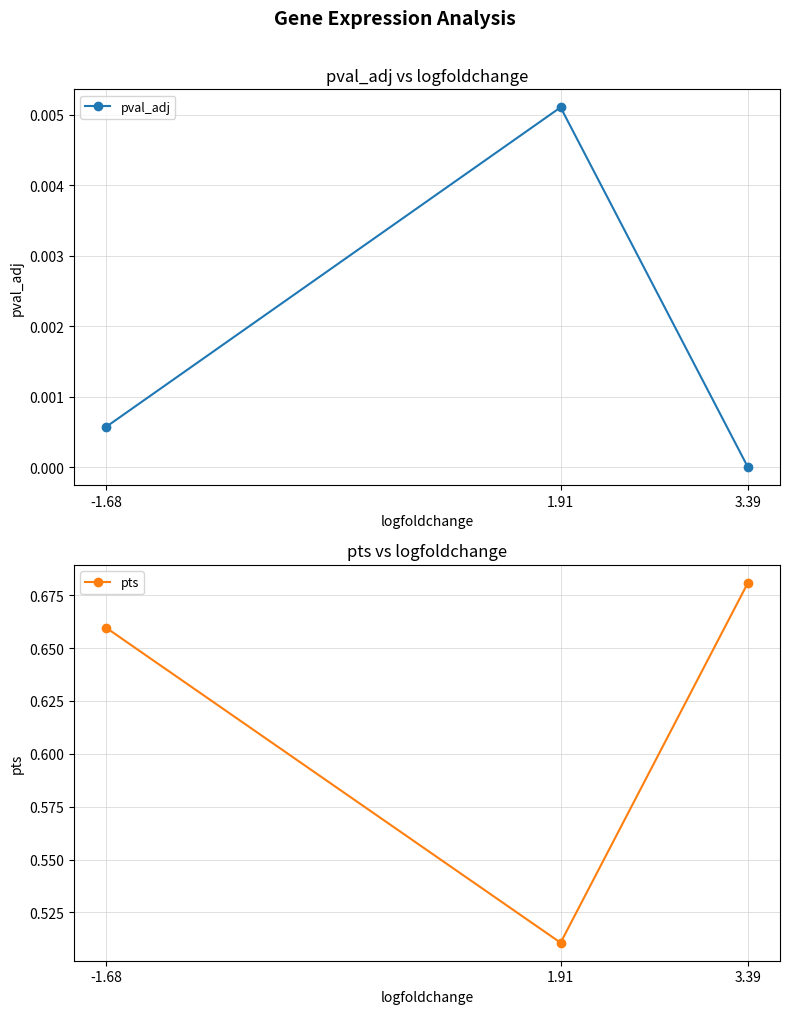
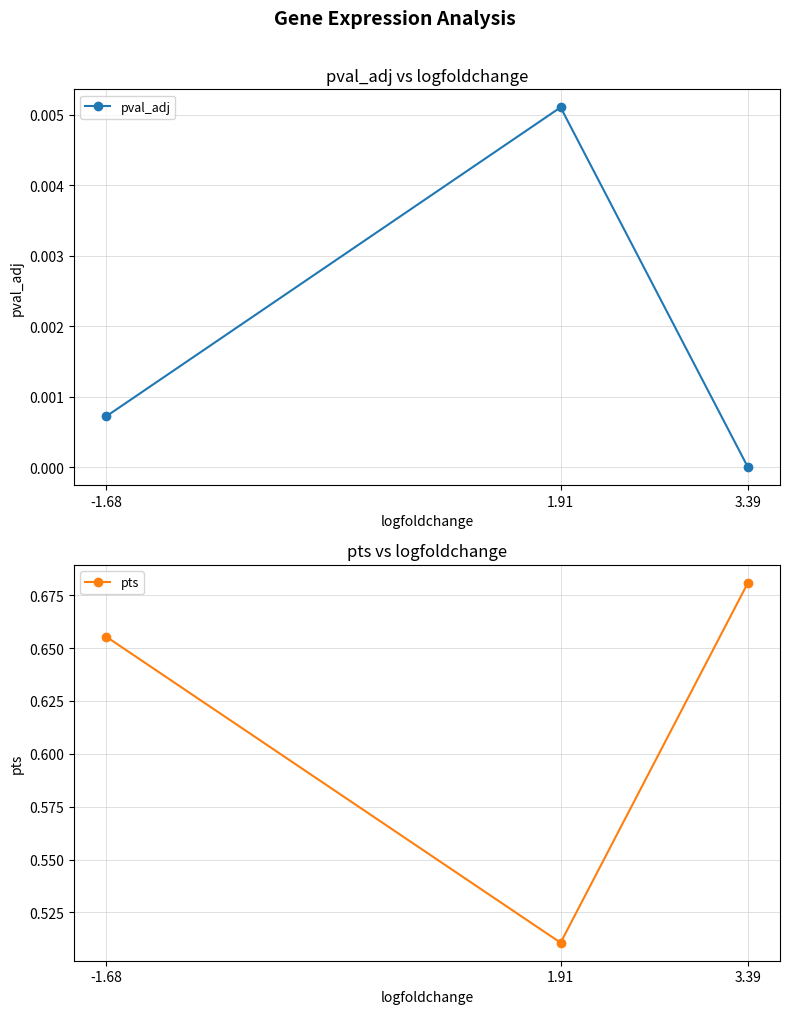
  {
    "pval_adj vs logfoldchange": {
-     "-1.68": 0.0006,
+     "-1.68": 0.0007,
      "1.91": 0.0051,
      "3.39": 0.0000
    },
    "pts vs logfoldchange": {
-     "-1.68": 0.660,
+     "-1.68": 0.655,
      "1.91": 0.511,
      "3.39": 0.681
    }
  }
